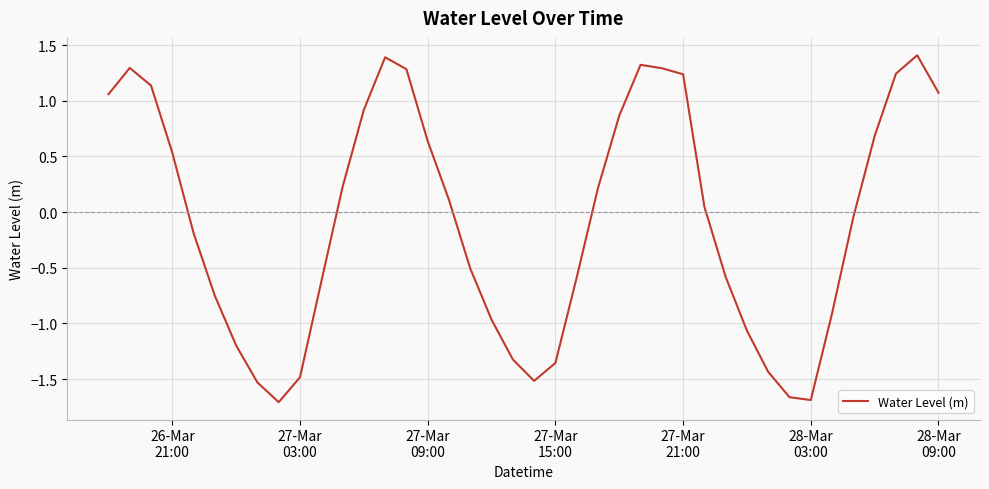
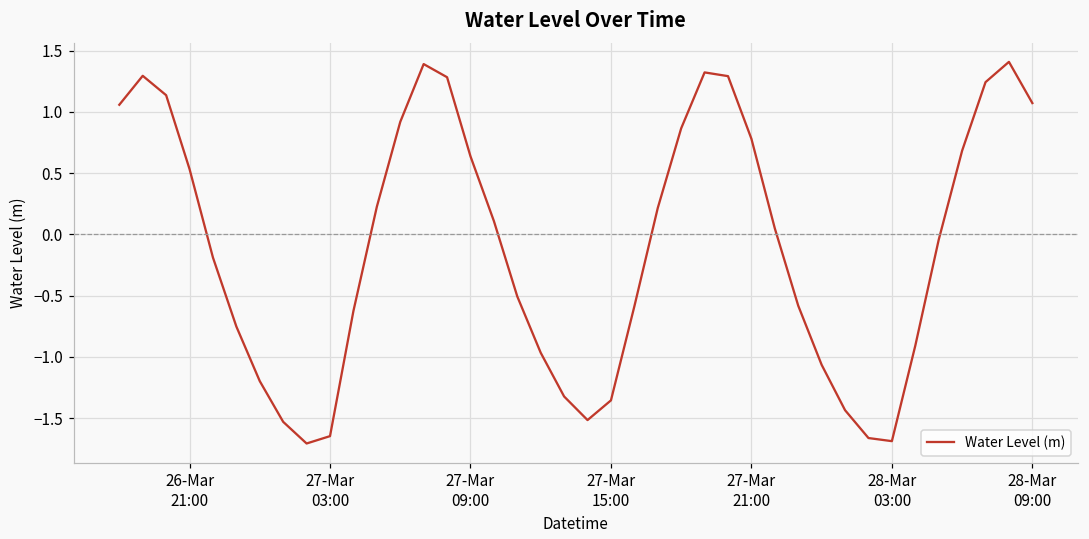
  {
    "26-Mar 21:00": 0.53,
-   "27-Mar 03:00": -1.48,
+   "27-Mar 03:00": -1.65,
    "27-Mar 09:00": 0.64,
    "27-Mar 15:00": -1.36,
-   "27-Mar 21:00": 1.24,
+   "27-Mar 21:00": 0.78,
    "28-Mar 03:00": -1.69,
    "28-Mar 09:00": 1.07
  }
